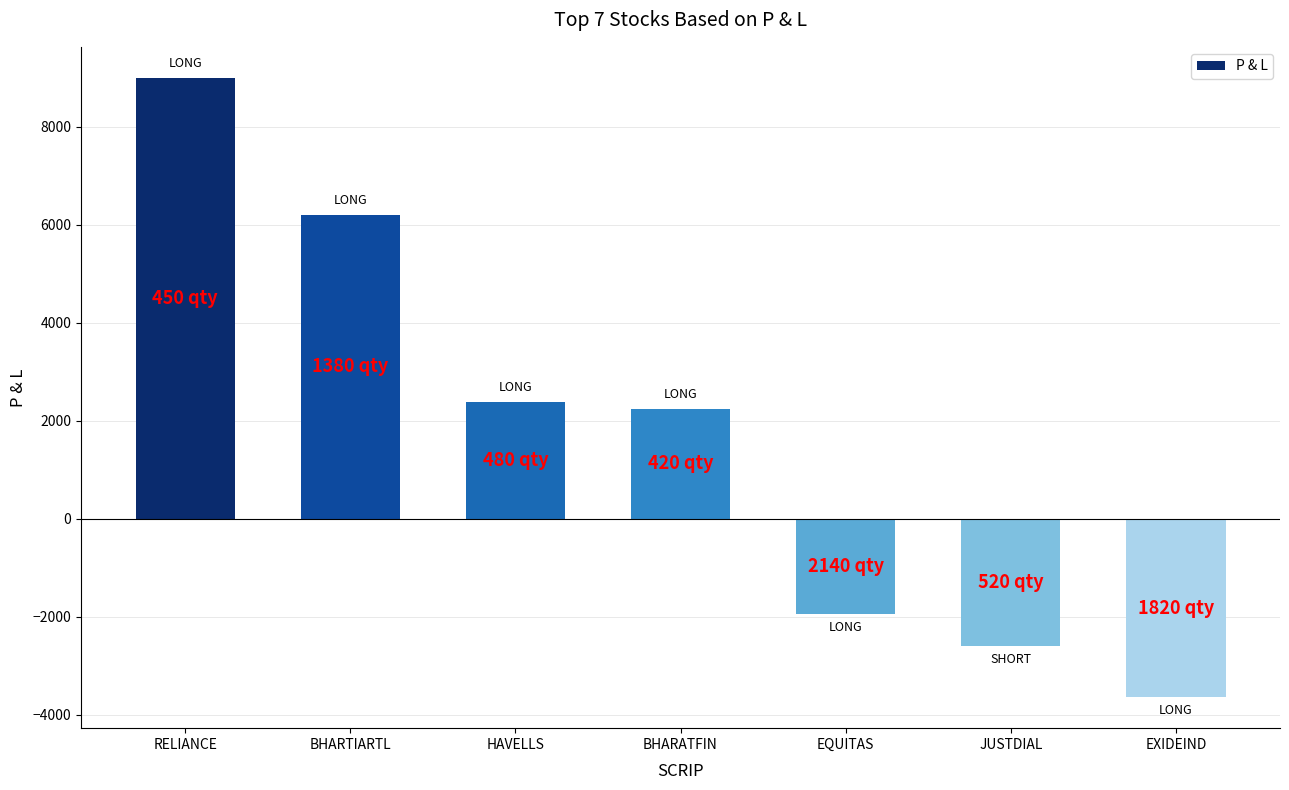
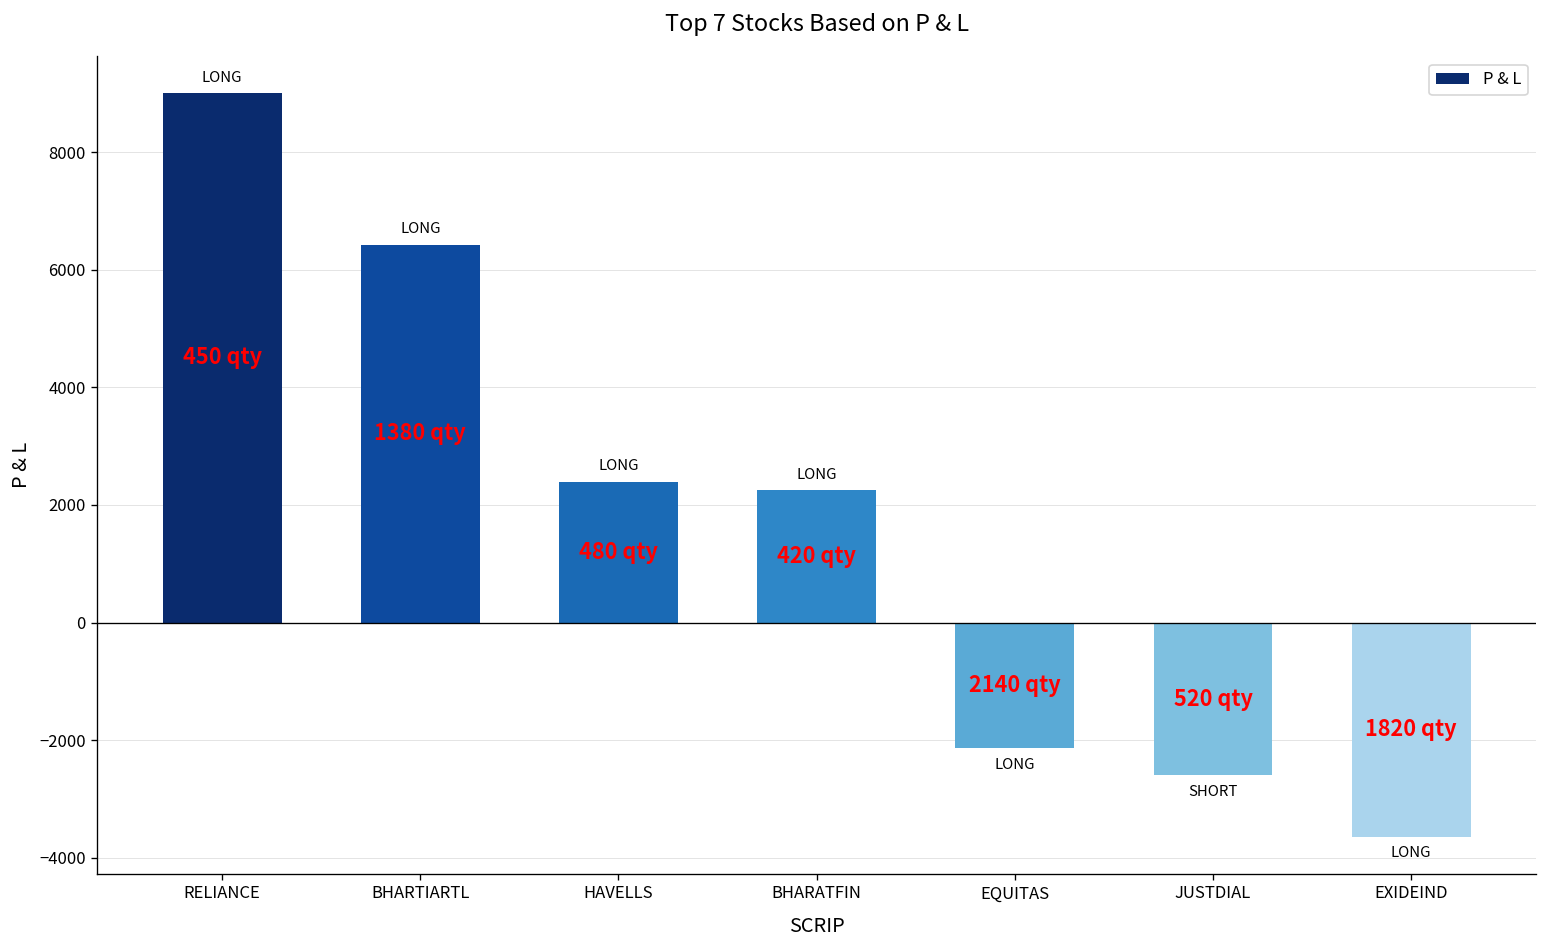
  {
-   "BHARTIARTL": 6200,
-   "EQUITAS": -1900
+   "BHARTIARTL": 6400,
+   "EQUITAS": -2100
  }
